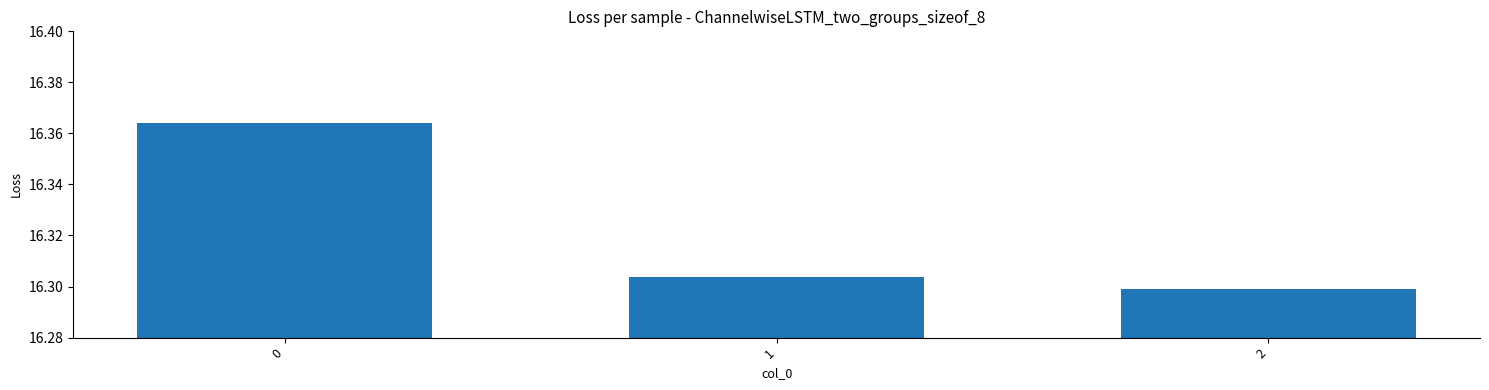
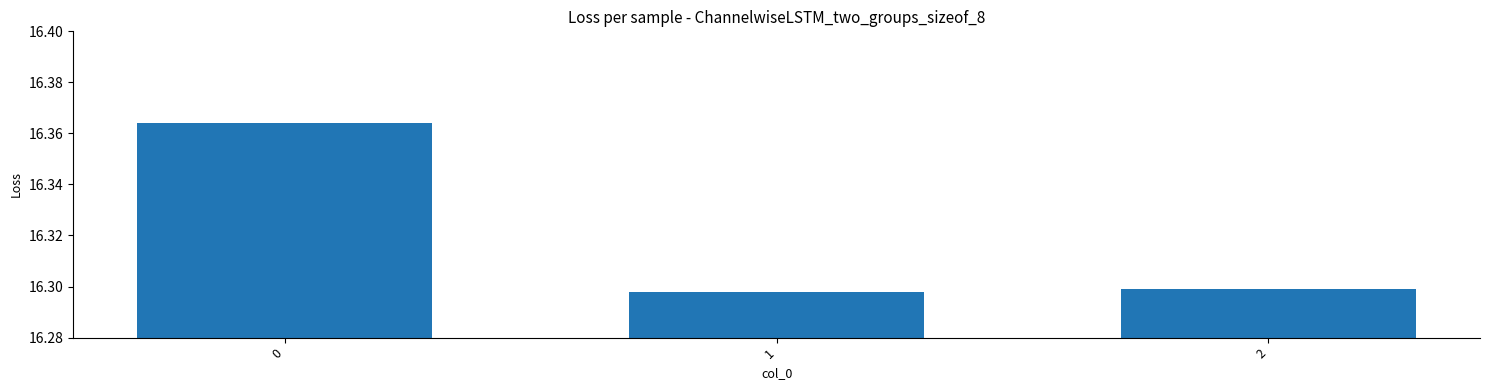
  {
    "0": 16.364,
-   "1": 16.304,
+   "1": 16.298,
    "2": 16.299
  }
